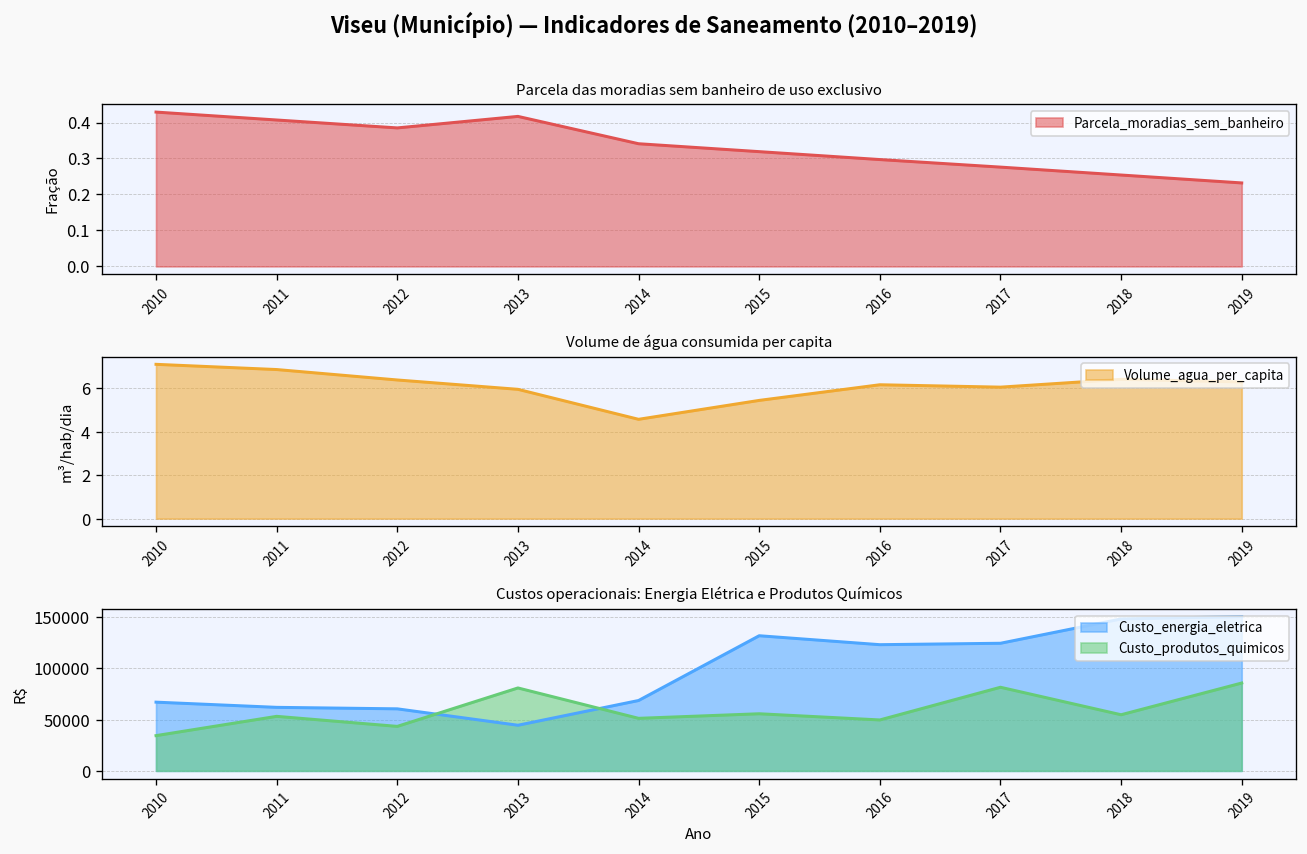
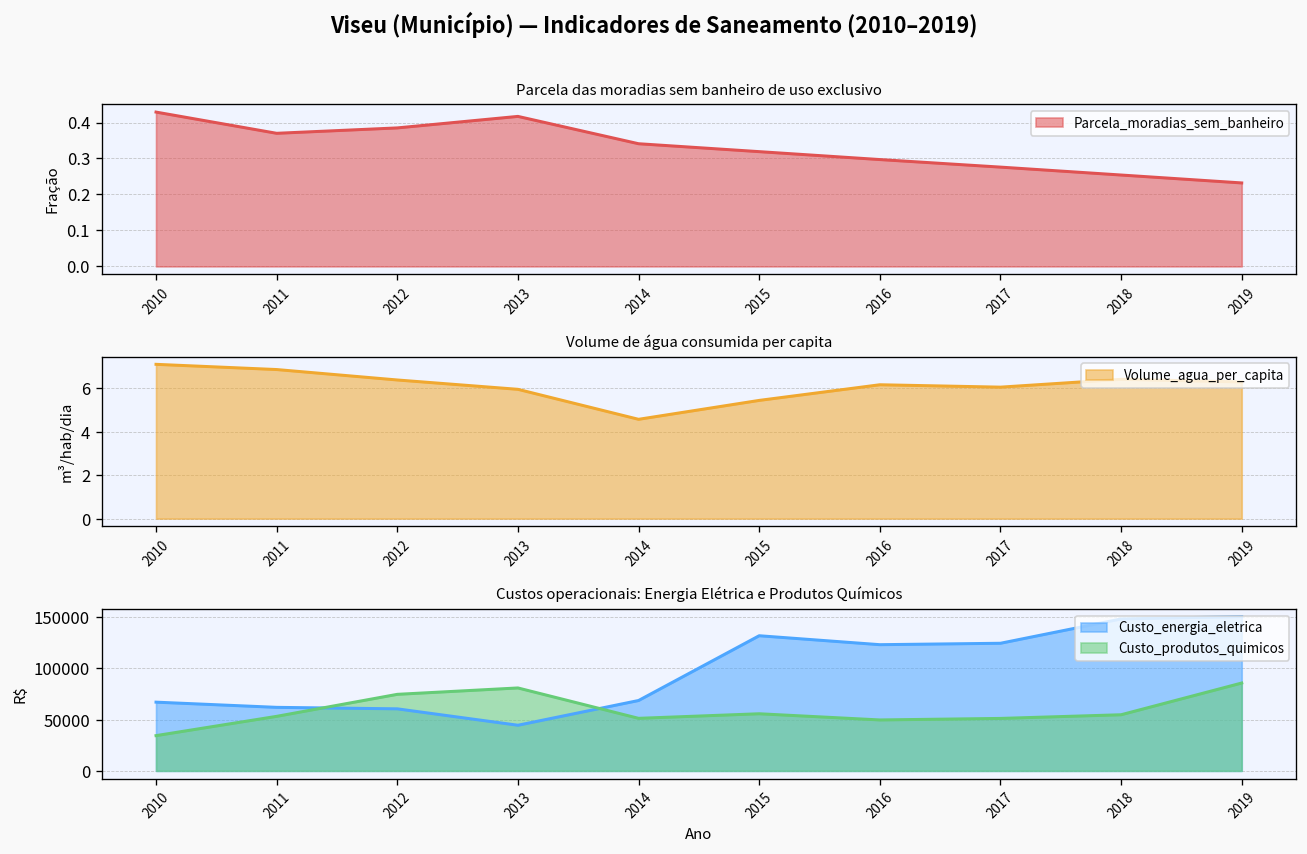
  {
    "Parcela das moradias sem banheiro de uso exclusivo": {
      "2010": 0.43,
-     "2011": 0.41,
+     "2011": 0.37,
      "2012": 0.39,
      "2013": 0.42,
      "2014": 0.34,
      "2015": 0.32,
      "2016": 0.30,
      "2017": 0.28,
      "2018": 0.25,
      "2019": 0.23
    },
    "Volume de água consumida per capita": {
      "2010": 7.1,
      "2011": 6.9,
      "2012": 6.4,
      "2013": 6.0,
      "2014": 4.6,
      "2015": 5.4,
      "2016": 6.2,
      "2017": 6.1
    },
    "Custos operacionais: Energia Elétrica e Produtos Químicos": {
      "Custo_energia_eletrica": {
        "2010": 70000,
        "2011": 60000,
        "2012": 60000,
        "2013": 40000,
        "2014": 70000,
        "2015": 130000,
        "2016": 120000,
        "2017": 120000
      },
      "Custo_produtos_quimicos": {
        "2010": 30000,
        "2011": 50000,
-       "2012": 40000,
+       "2012": 70000,
        "2013": 80000,
        "2014": 50000,
        "2015": 60000,
        "2016": 50000,
-       "2017": 80000,
+       "2017": 50000,
        "2018": 50000,
        "2019": 90000
      }
    }
  }
